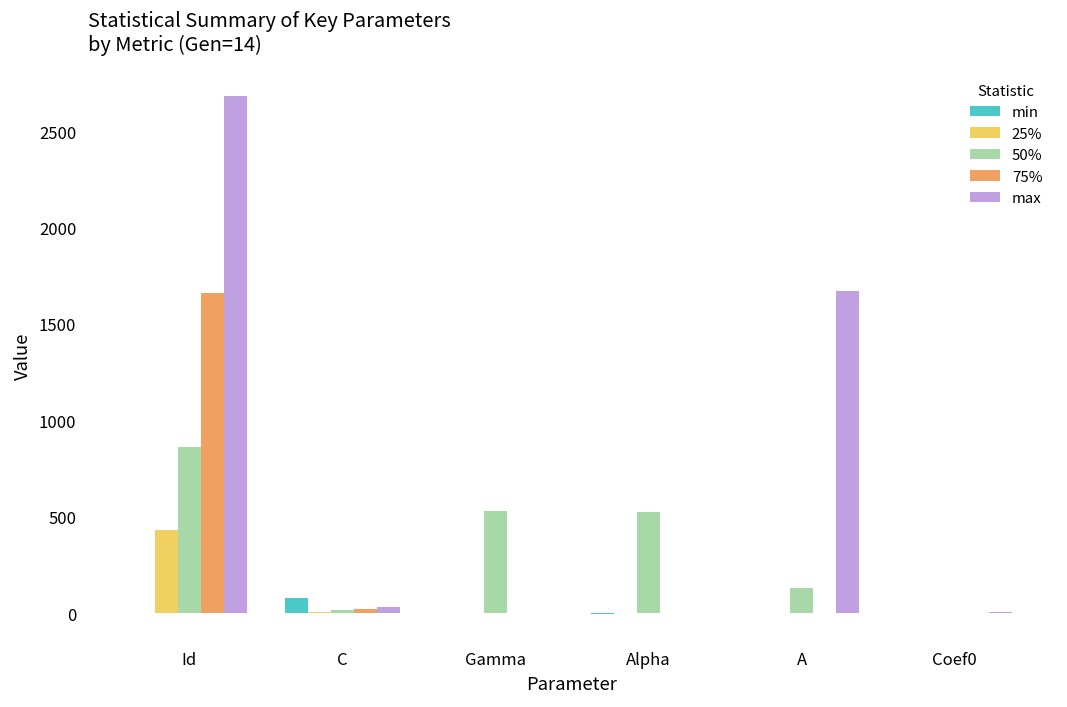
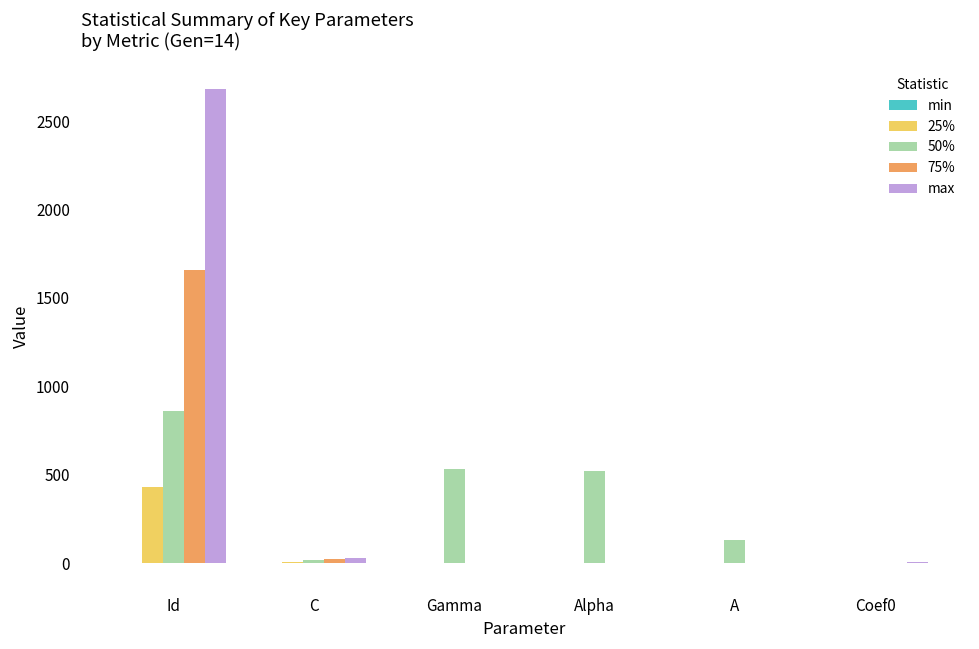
  {
    "min": {
-     "C": 80
+     "C": 0
    },
    "50%": {
      "Id": 860,
      "C": 20,
      "Gamma": 530,
      "Alpha": 520,
      "A": 130
    },
    "max": {
      "Id": 2680,
      "C": 30,
-     "A": 1670
+     "A": 0
    }
  }
